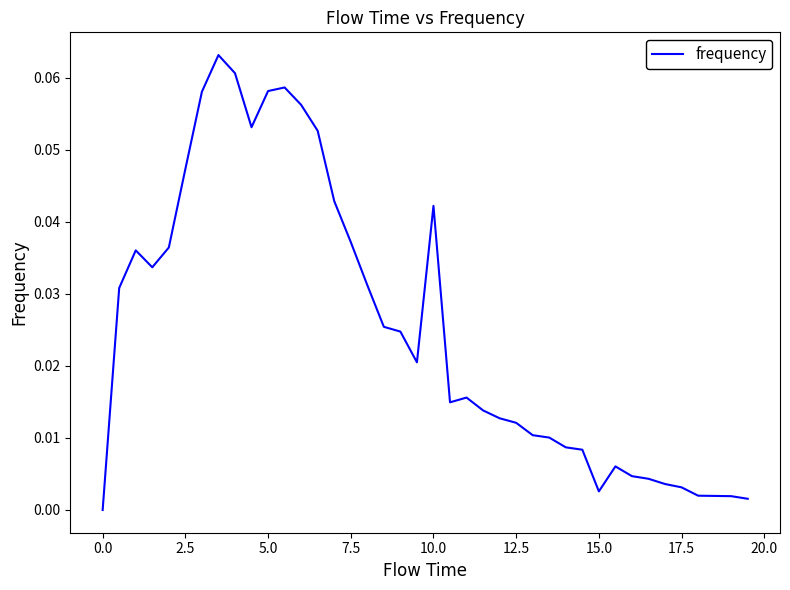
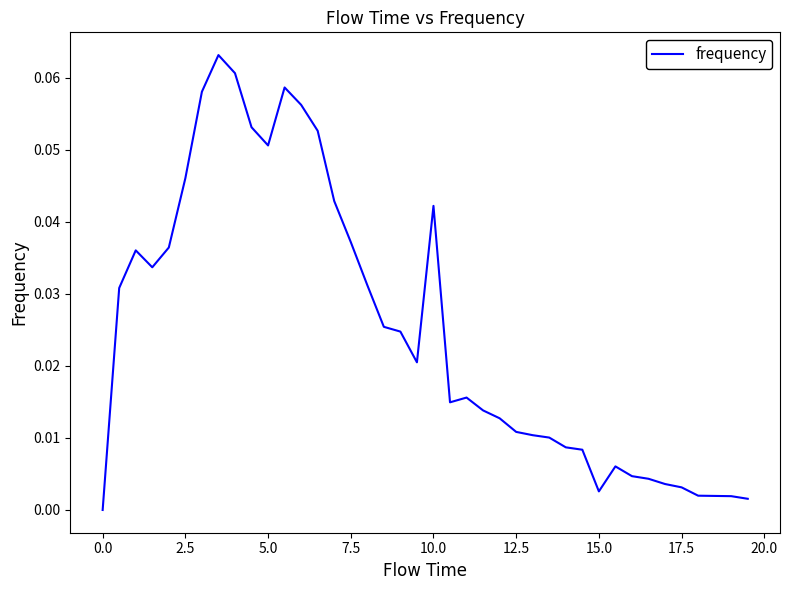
  {
    "0.0": 0.000,
-   "2.5": 0.047,
-   "5.0": 0.058,
+   "2.5": 0.046,
+   "5.0": 0.051,
    "7.5": 0.037,
    "10.0": 0.042,
-   "12.5": 0.012,
+   "12.5": 0.011,
    "15.0": 0.003,
    "17.5": 0.003
  }
